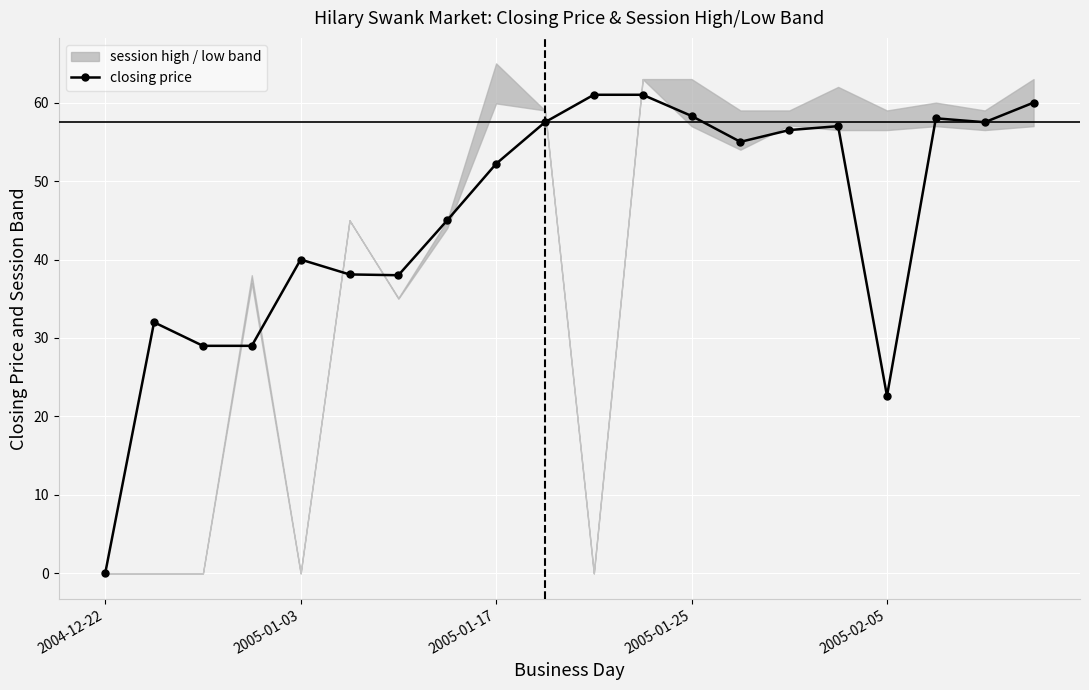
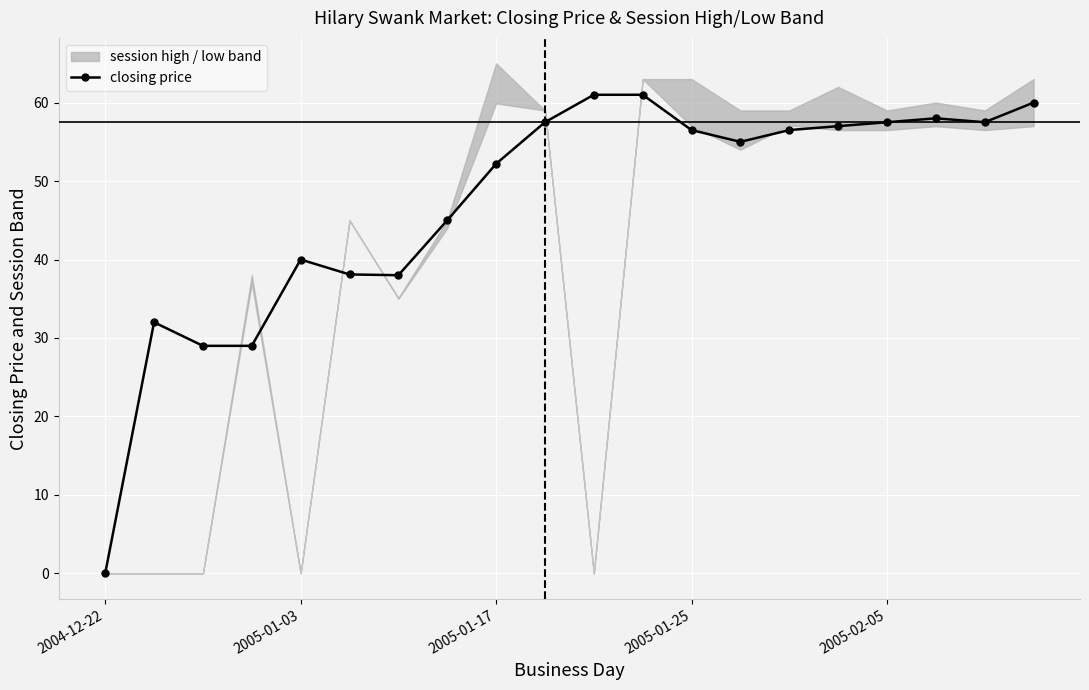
  {
    "closing price": {
      "2005-01-03": 40,
      "2005-01-17": 52,
-     "2005-01-25": 58,
-     "2005-02-05": 23
+     "2005-01-25": 57,
+     "2005-02-05": 58
    }
  }
